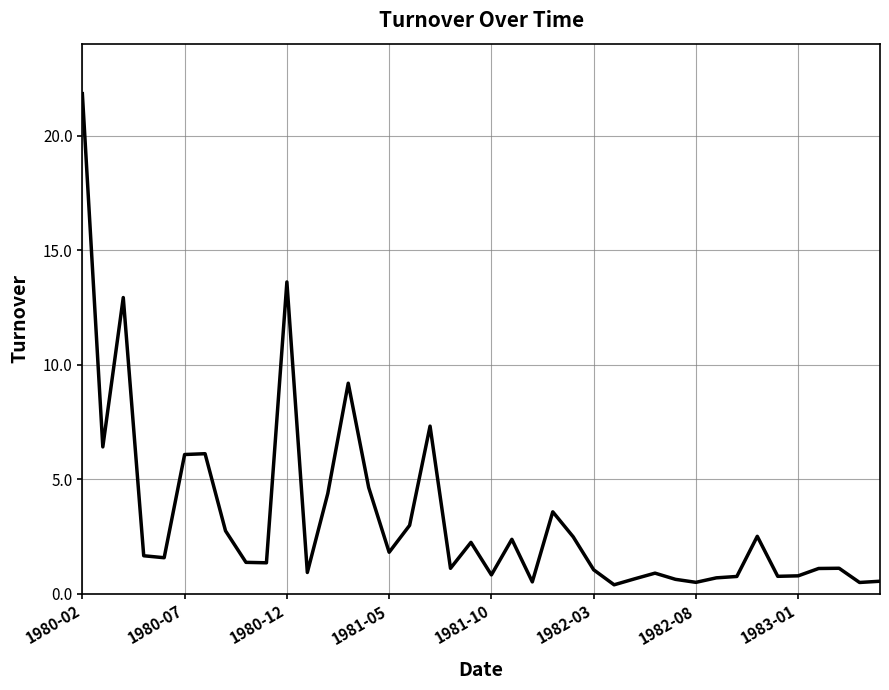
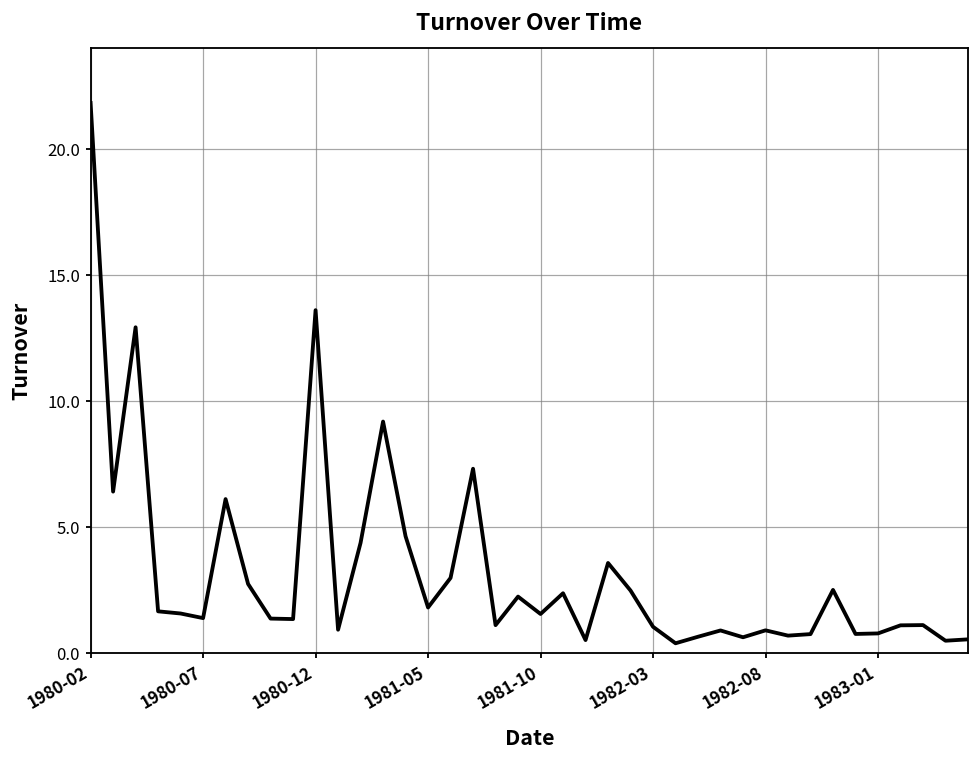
  {
    "1980-02": 21.8,
-   "1980-07": 6.1,
+   "1980-07": 1.4,
    "1980-12": 13.6,
    "1981-05": 1.8,
-   "1981-10": 0.8,
+   "1981-10": 1.5,
    "1982-03": 1.0,
-   "1982-08": 0.5,
+   "1982-08": 0.9,
    "1983-01": 0.8
  }
